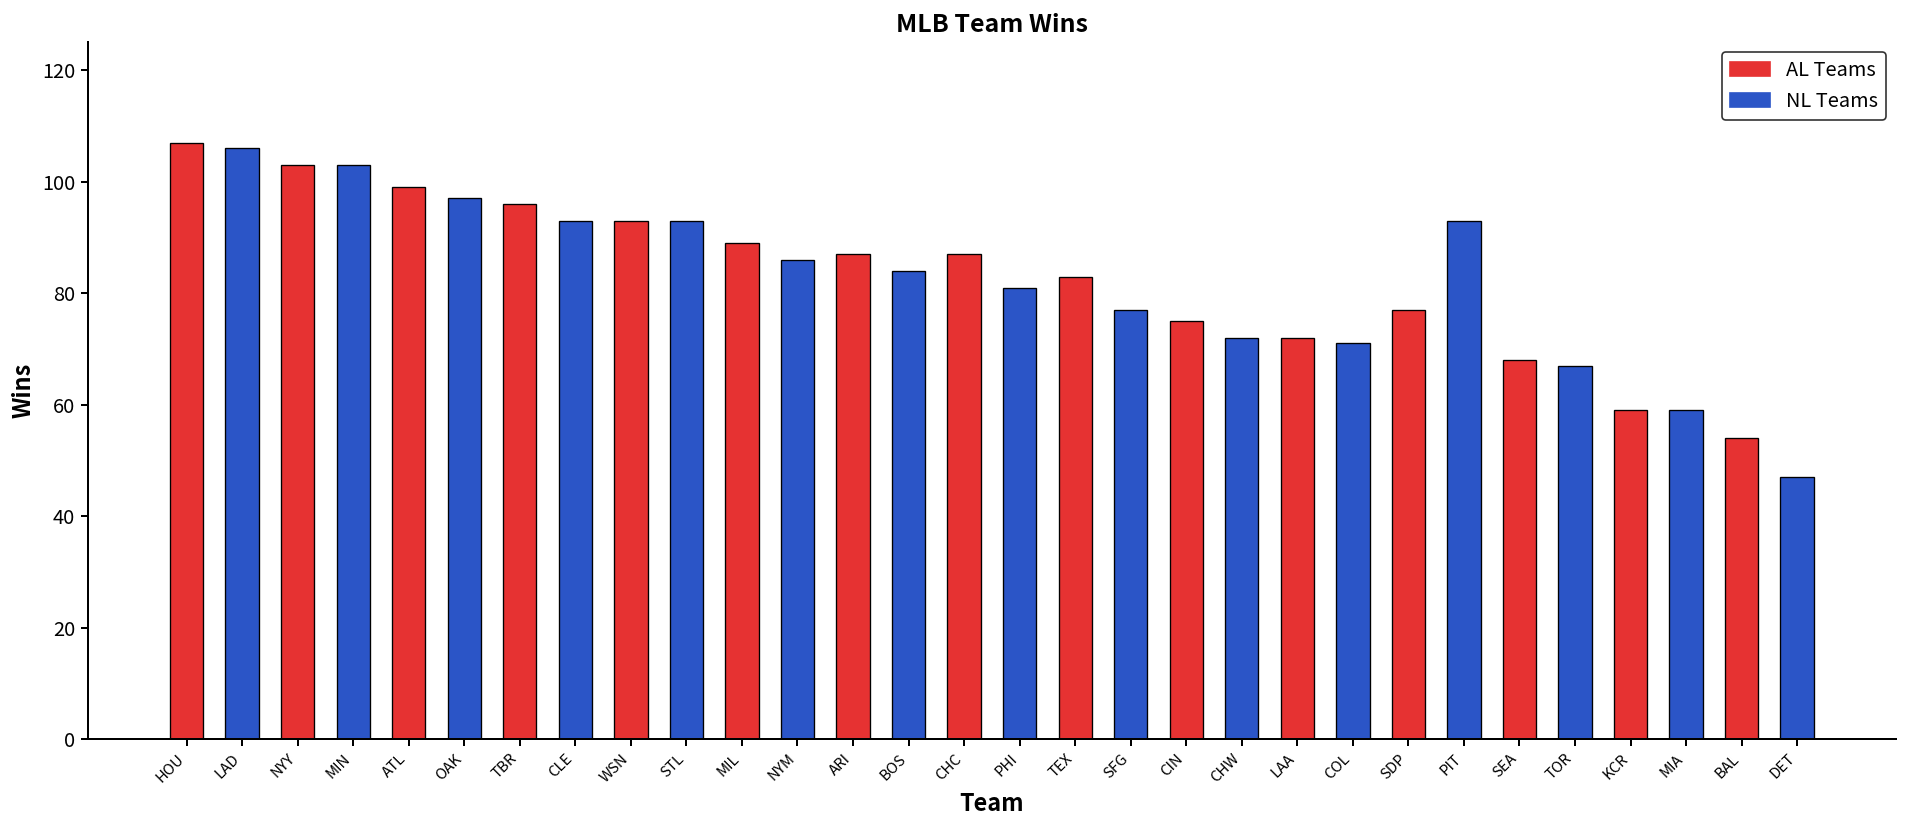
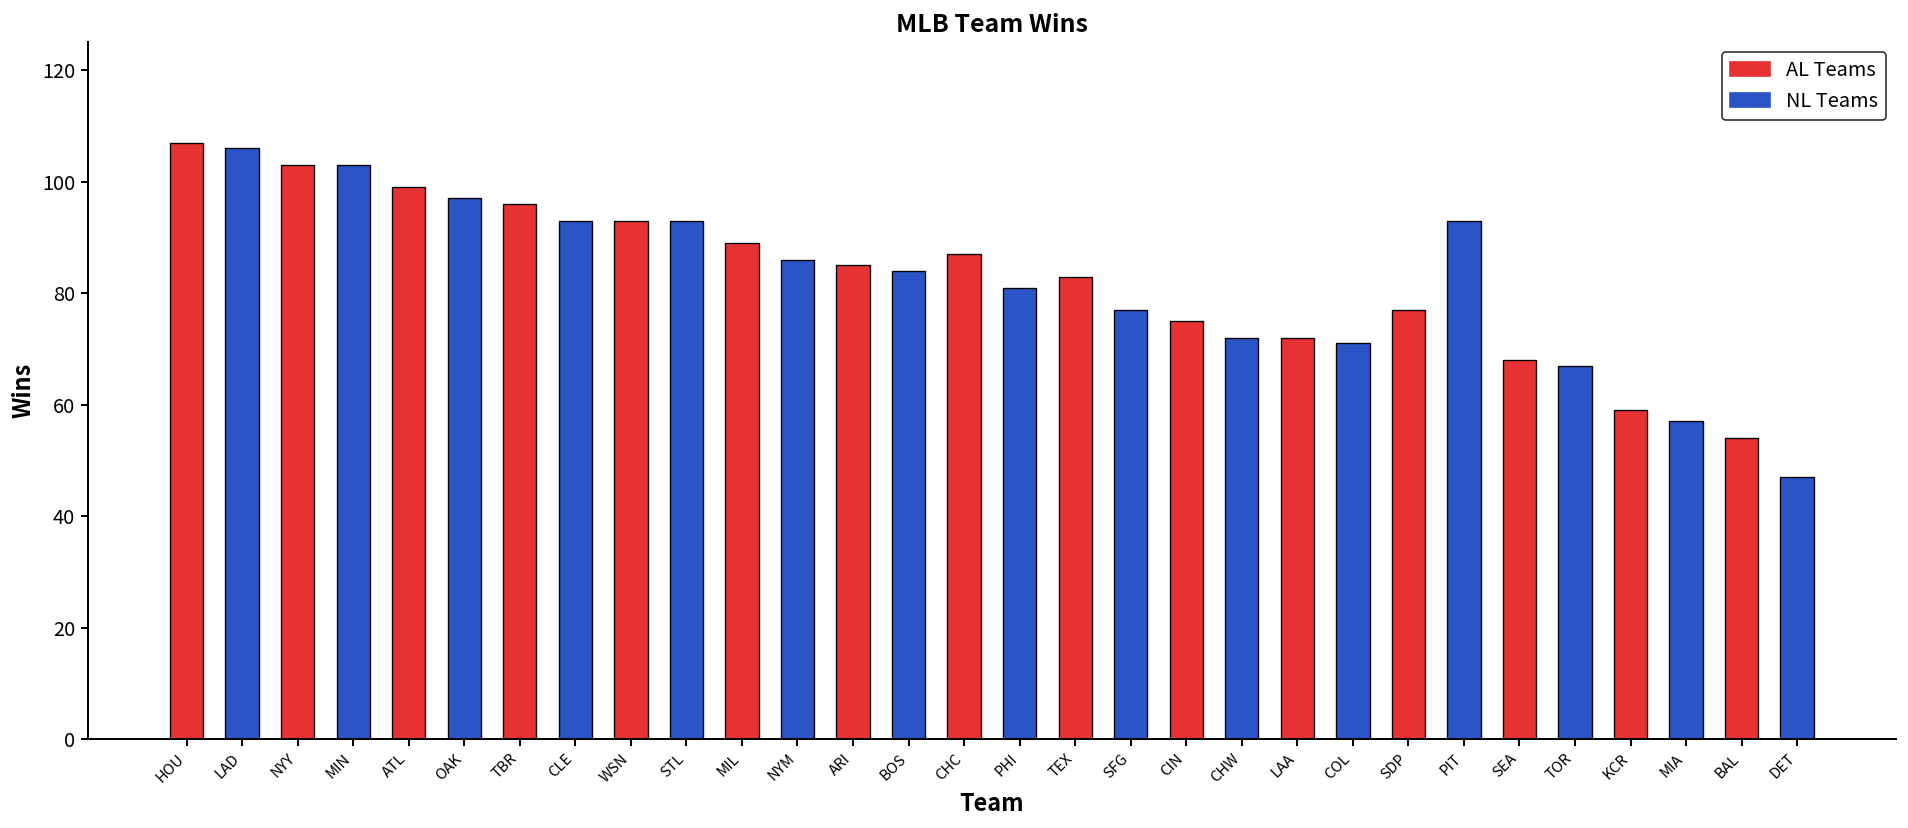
  {
    "HOU": 107,
    "LAD": 106,
    "NYY": 103,
    "MIN": 103,
    "ATL": 99,
    "OAK": 97,
    "TBR": 96,
    "CLE": 93,
    "WSN": 93,
    "STL": 93,
    "MIL": 89,
    "NYM": 86,
-   "ARI": 87,
+   "ARI": 85,
    "BOS": 84,
    "CHC": 87,
    "PHI": 81,
    "TEX": 83,
    "SFG": 77,
    "CIN": 75,
    "CHW": 72,
    "LAA": 72,
    "COL": 71,
    "SDP": 77,
    "PIT": 93,
    "SEA": 68,
    "TOR": 67,
    "KCR": 59,
-   "MIA": 59,
+   "MIA": 57,
    "BAL": 54,
    "DET": 47
  }
